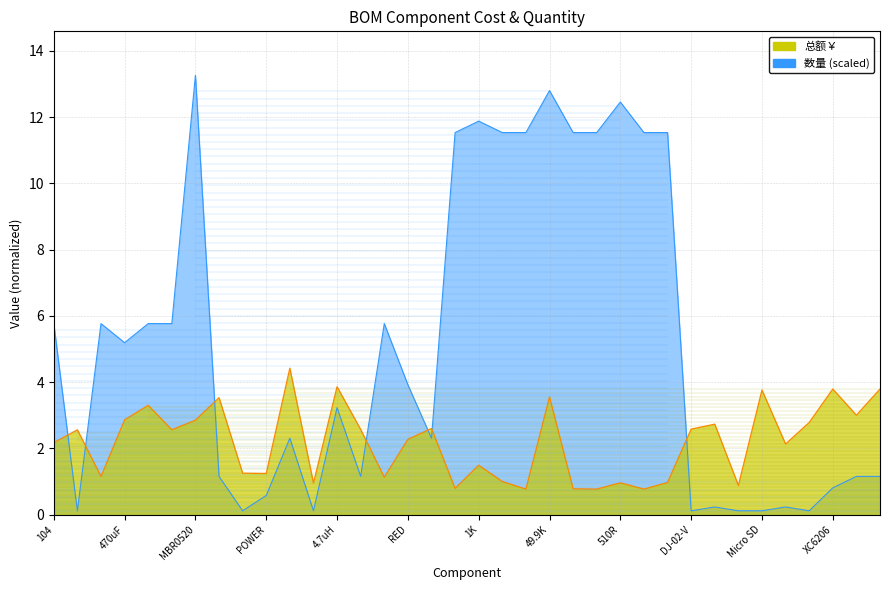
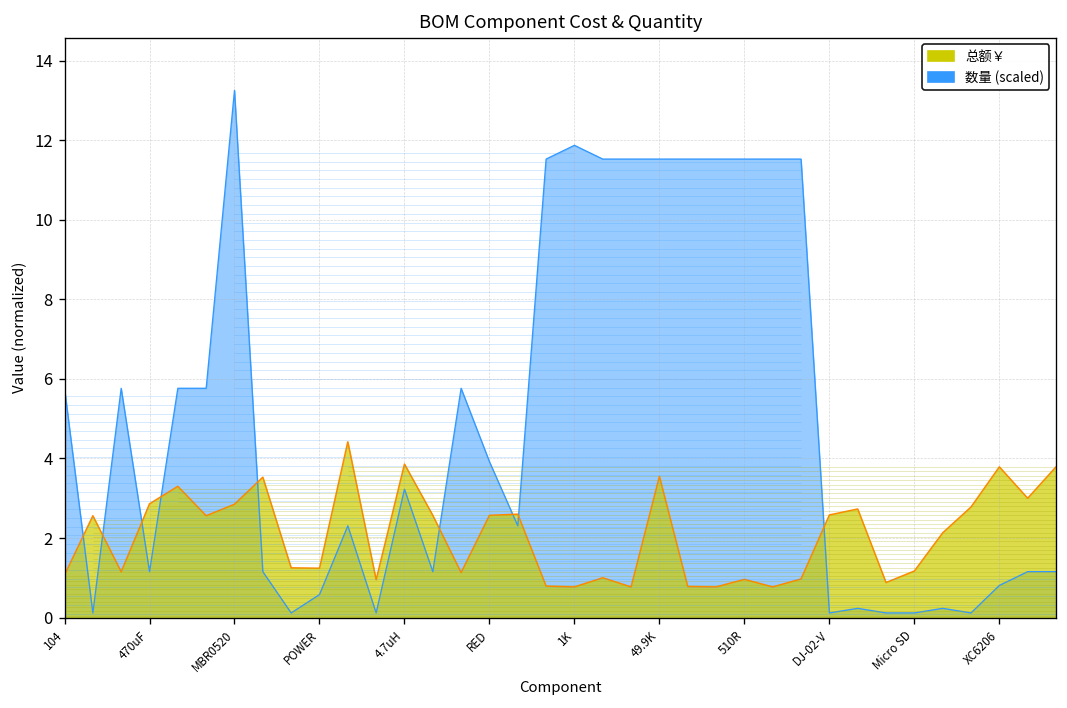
  {
    "数量 (scaled)": {
      "104": 5.8,
-     "470uF": 5.2,
+     "470uF": 1.2,
      "MBR0520": 13.3,
      "POWER": 0.6,
      "4.7uH": 3.2,
      "RED": 3.9,
      "1K": 11.9,
-     "49.9K": 12.8,
-     "510R": 12.5,
+     "49.9K": 11.5,
+     "510R": 11.5,
      "DJ-02-V": 0.1,
      "Micro SD": 0.1,
      "XC6206": 0.8
    },
    "总额￥": {
-     "104": 2.2,
+     "104": 1.1,
      "470uF": 2.9,
      "MBR0520": 2.9,
      "POWER": 1.2,
      "4.7uH": 3.9,
-     "RED": 2.3,
-     "1K": 1.5,
+     "RED": 2.6,
+     "1K": 0.8,
      "49.9K": 3.6,
      "510R": 1.0,
      "DJ-02-V": 2.6,
-     "Micro SD": 3.8,
+     "Micro SD": 1.2,
      "XC6206": 3.8
    }
  }
